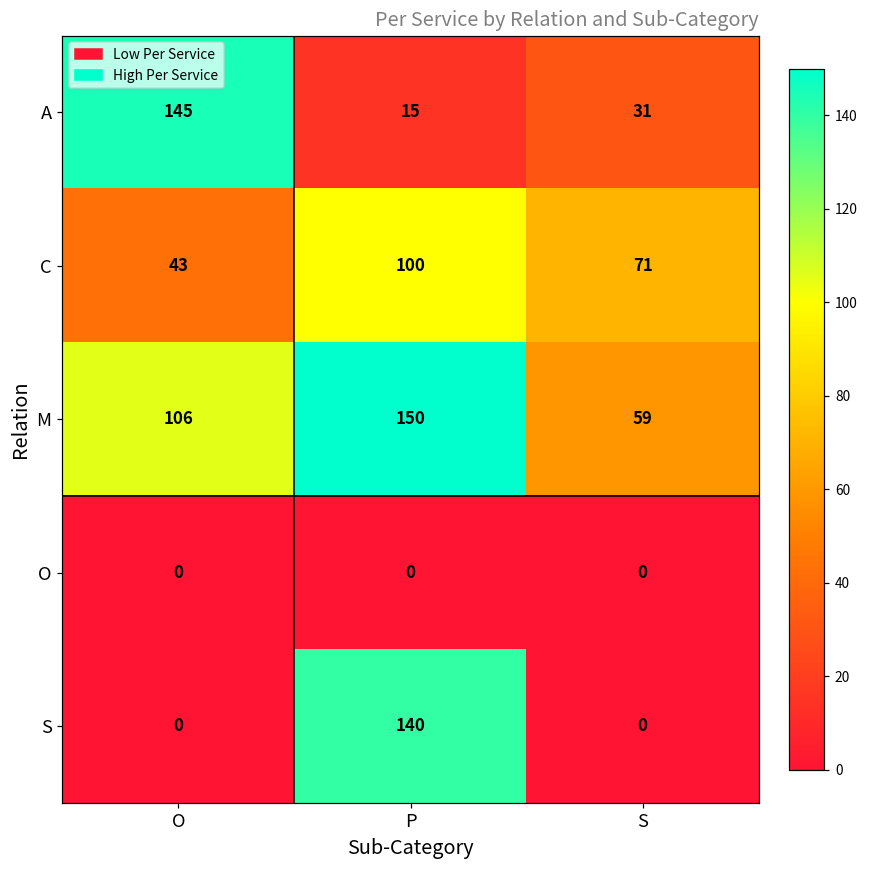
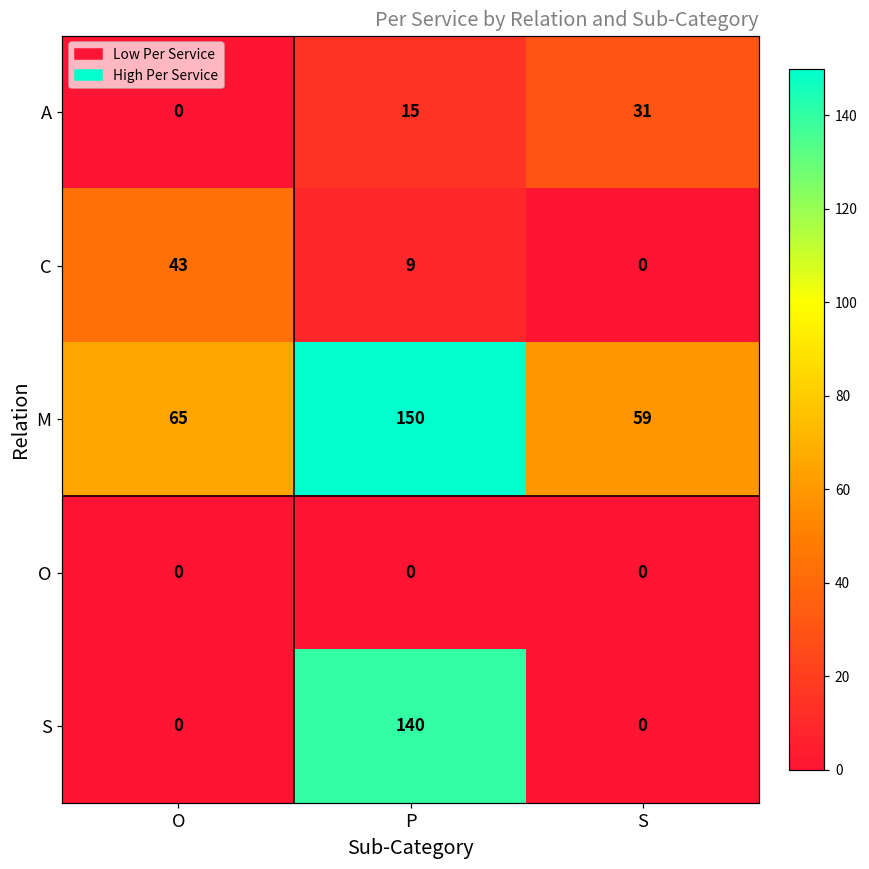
  {
    "A": {
-     "O": 145,
+     "O": 0,
      "P": 15,
      "S": 31
    },
    "C": {
      "O": 43,
-     "P": 100,
-     "S": 71
+     "P": 9,
+     "S": 0
    },
    "M": {
-     "O": 106,
+     "O": 65,
      "P": 150,
      "S": 59
    },
    "O": {
      "O": 0,
      "P": 0,
      "S": 0
    },
    "S": {
      "O": 0,
      "P": 140,
      "S": 0
    }
  }
